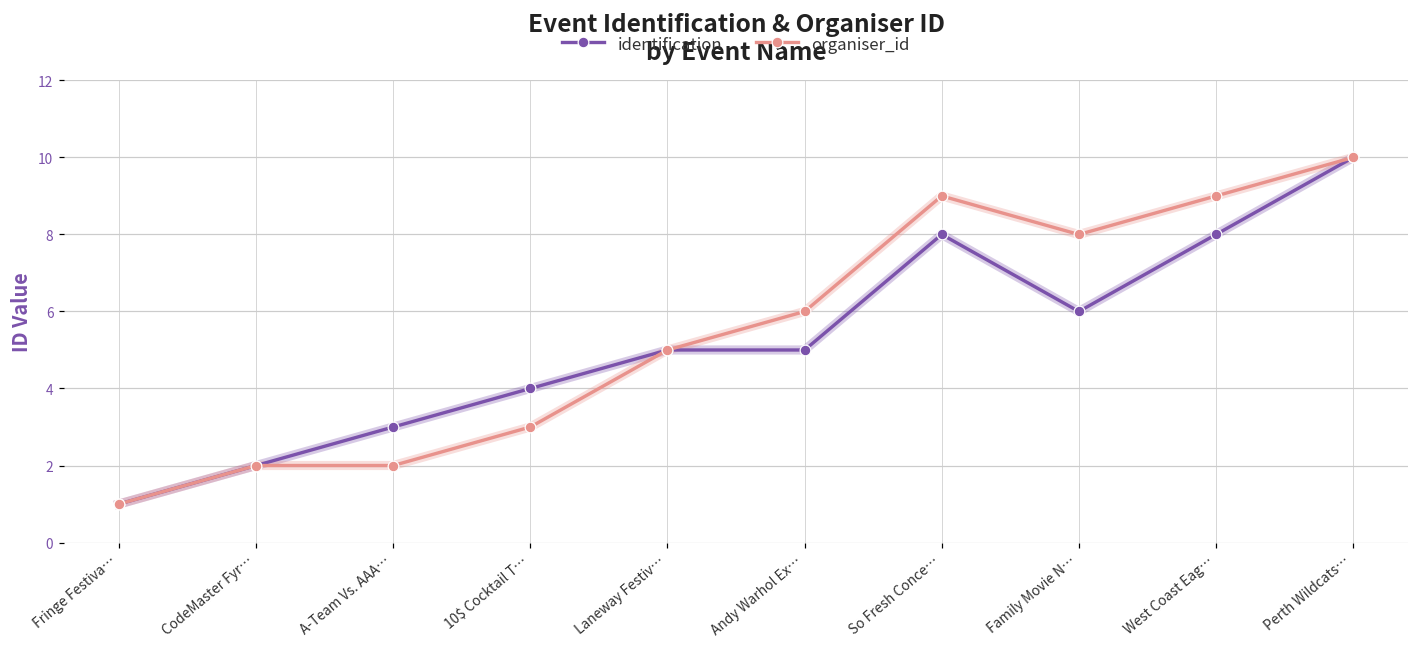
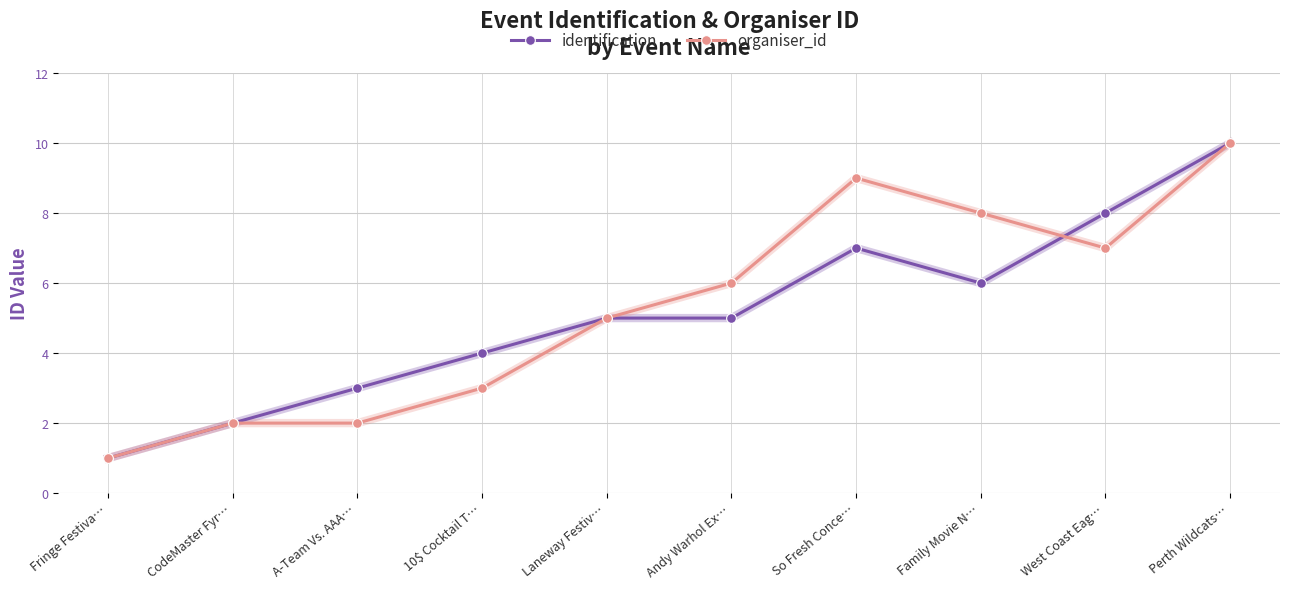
  {
    "identification": {
      "A-Team Vs. AAA…": 3,
      "10$ Cocktail T…": 4,
      "Andy Warhol Ex…": 5,
-     "So Fresh Conce…": 8,
+     "So Fresh Conce…": 7,
      "Family Movie N…": 6,
      "West Coast Eag…": 8
    },
    "organiser_id": {
      "A-Team Vs. AAA…": 2,
      "10$ Cocktail T…": 3,
      "Andy Warhol Ex…": 6,
      "So Fresh Conce…": 9,
      "Family Movie N…": 8,
-     "West Coast Eag…": 9
+     "West Coast Eag…": 7
    }
  }
